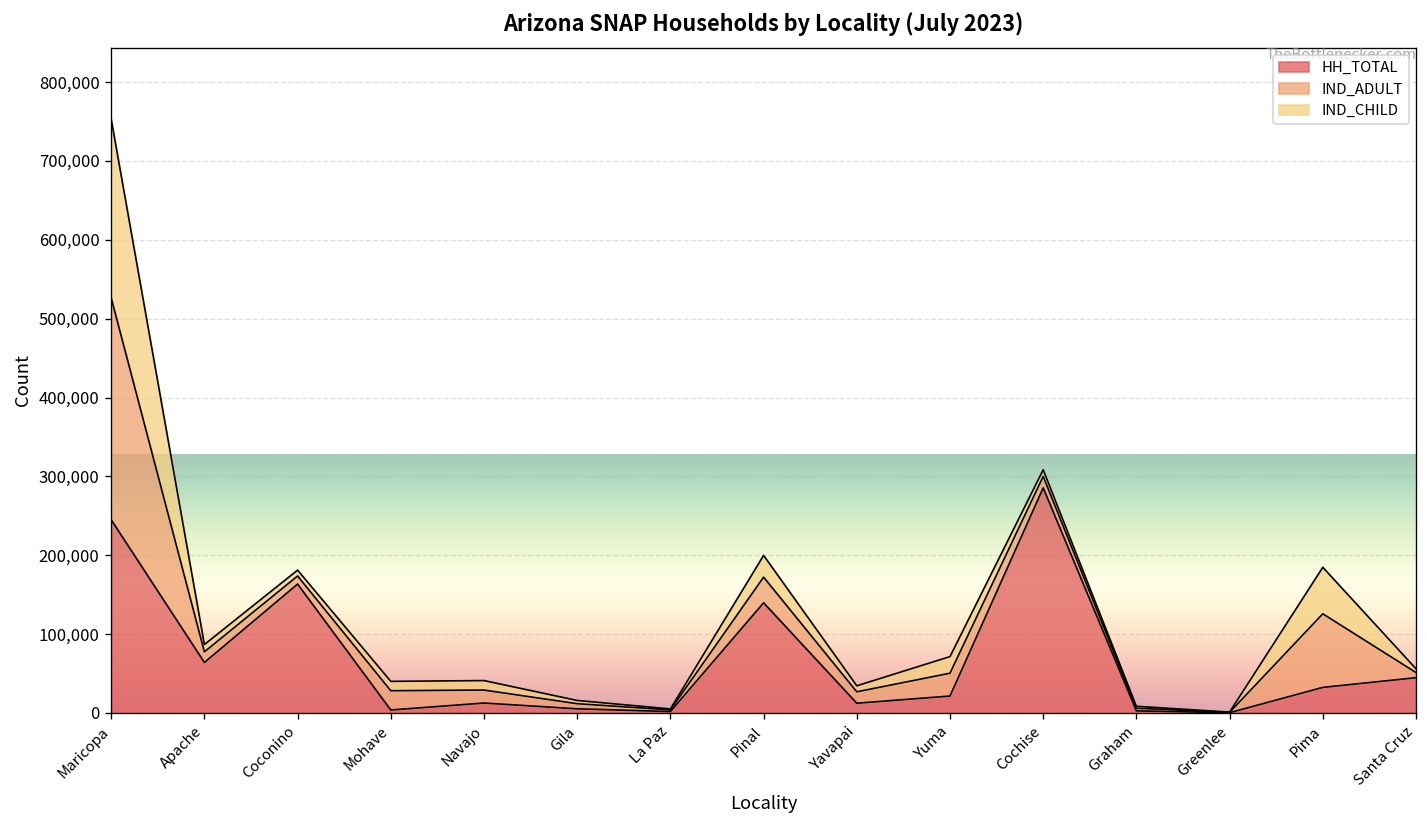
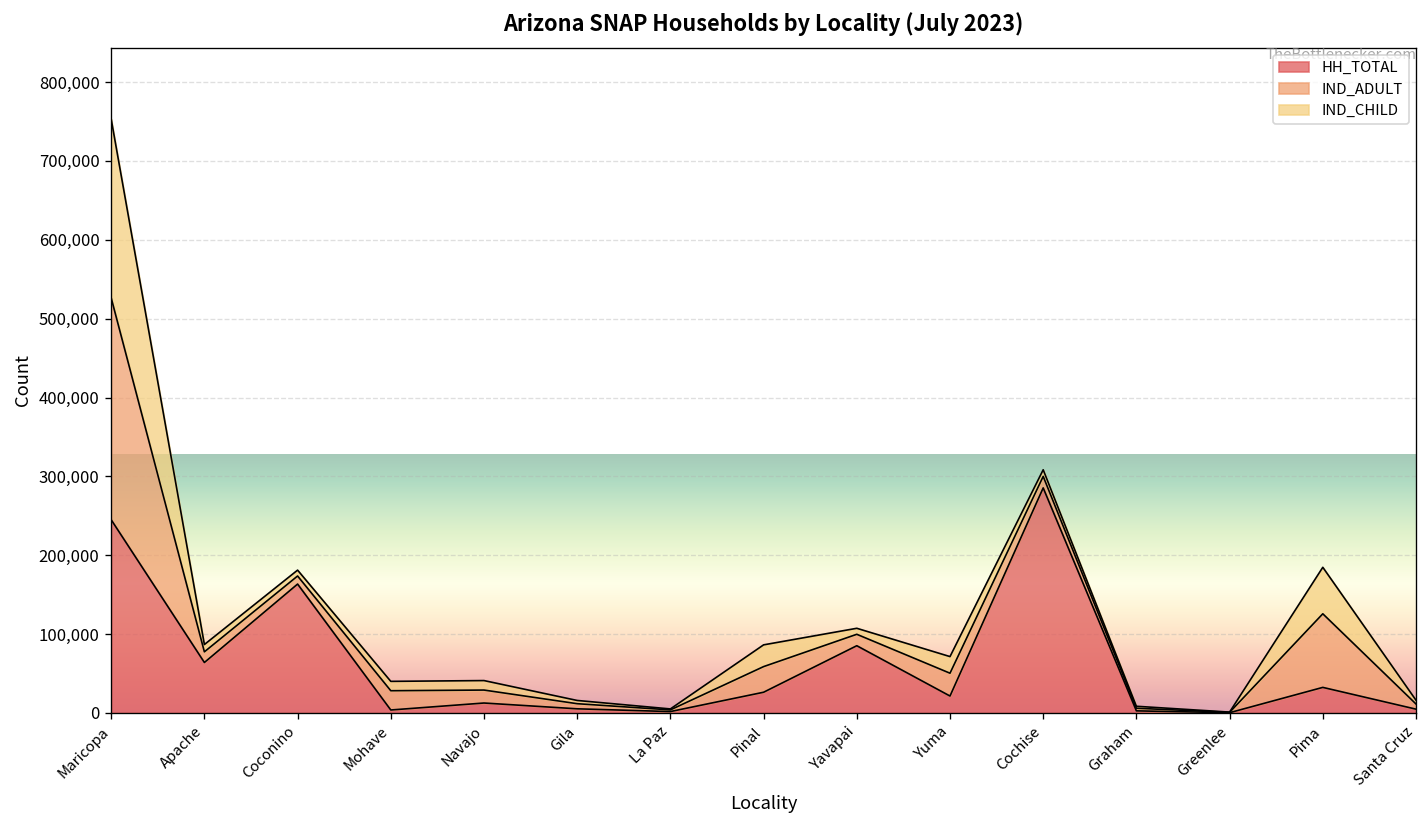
  {
    "HH_TOTAL": {
      "Maricopa": "250,000",
      "Apache": "60,000",
      "Coconino": "160,000",
      "Mohave": "0",
      "Navajo": "10,000",
      "Gila": "10,000",
-     "Pinal": "140,000",
-     "Yavapai": "10,000",
+     "Pinal": "30,000",
+     "Yavapai": "90,000",
      "Yuma": "20,000",
      "Cochise": "290,000",
      "Pima": "30,000",
-     "Santa Cruz": "40,000"
+     "Santa Cruz": "0"
    }
  }
